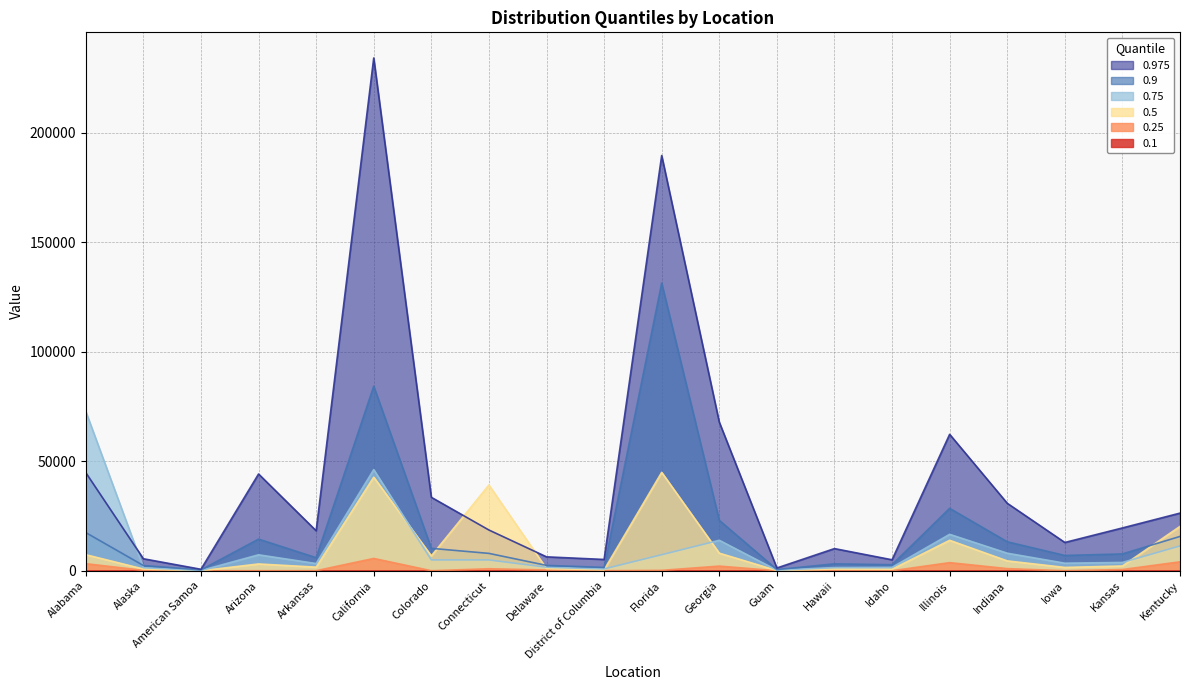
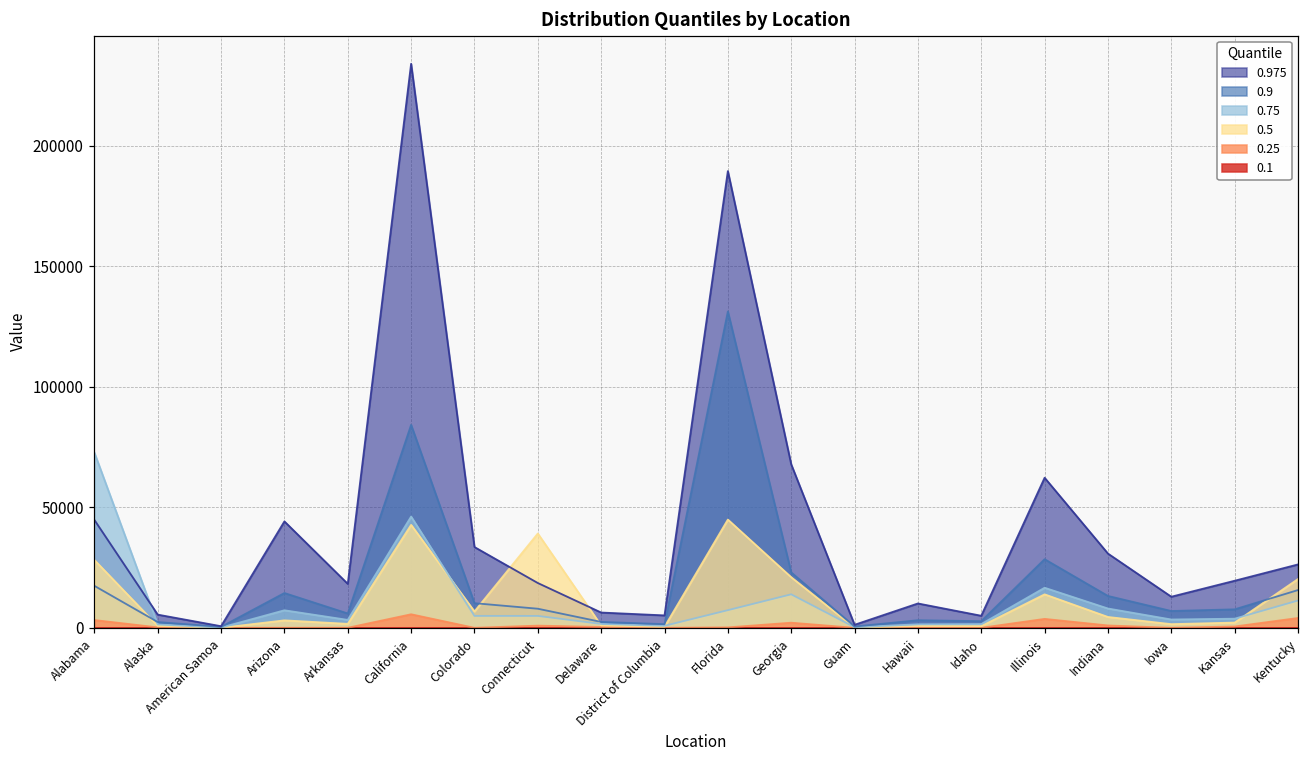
  {
    "0.75": {
      "Alabama": 73000,
      "Arizona": 7000,
      "Arkansas": 3000,
      "California": 46000,
      "Colorado": 5000,
      "Connecticut": 5000,
      "Florida": 7000,
      "Georgia": 14000,
      "Illinois": 17000,
      "Indiana": 8000,
      "Iowa": 3000,
      "Kansas": 4000,
      "Kentucky": 11000
    },
    "0.5": {
-     "Alabama": 7000,
+     "Alabama": 28000,
      "Arizona": 3000,
      "Arkansas": 2000,
      "California": 43000,
      "Colorado": 7000,
      "Connecticut": 39000,
      "Florida": 45000,
-     "Georgia": 8000,
+     "Georgia": 21000,
      "Illinois": 14000,
      "Indiana": 4000,
      "Iowa": 2000,
      "Kansas": 2000,
      "Kentucky": 20000
    },
    "0.25": {
      "Alabama": 3000,
      "California": 6000,
      "Georgia": 2000,
      "Illinois": 4000,
      "Kentucky": 4000
    },
    "0.1": {
      "Alabama": 0,
      "California": 0,
      "Georgia": 0,
      "Illinois": 0,
      "Kentucky": 0
    }
  }
